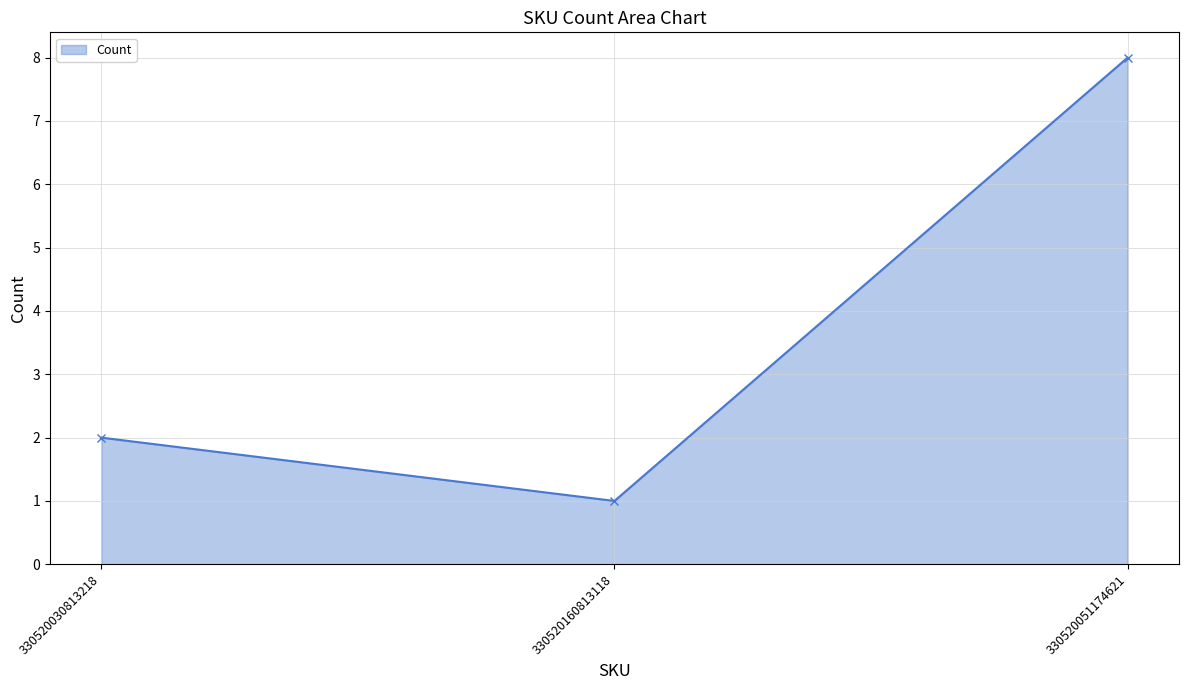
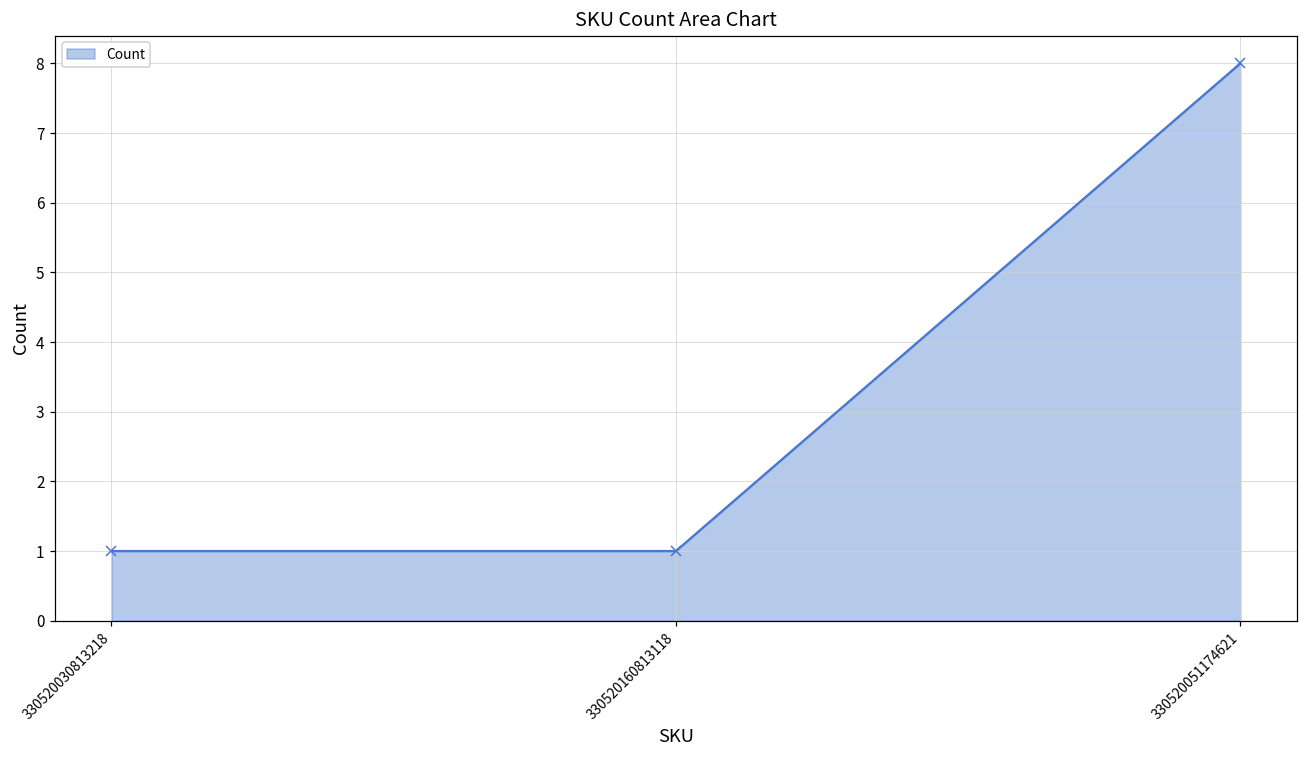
  {
-   "330520030813218": 2,
+   "330520030813218": 1,
    "330520160813118": 1,
    "330520051174621": 8
  }
